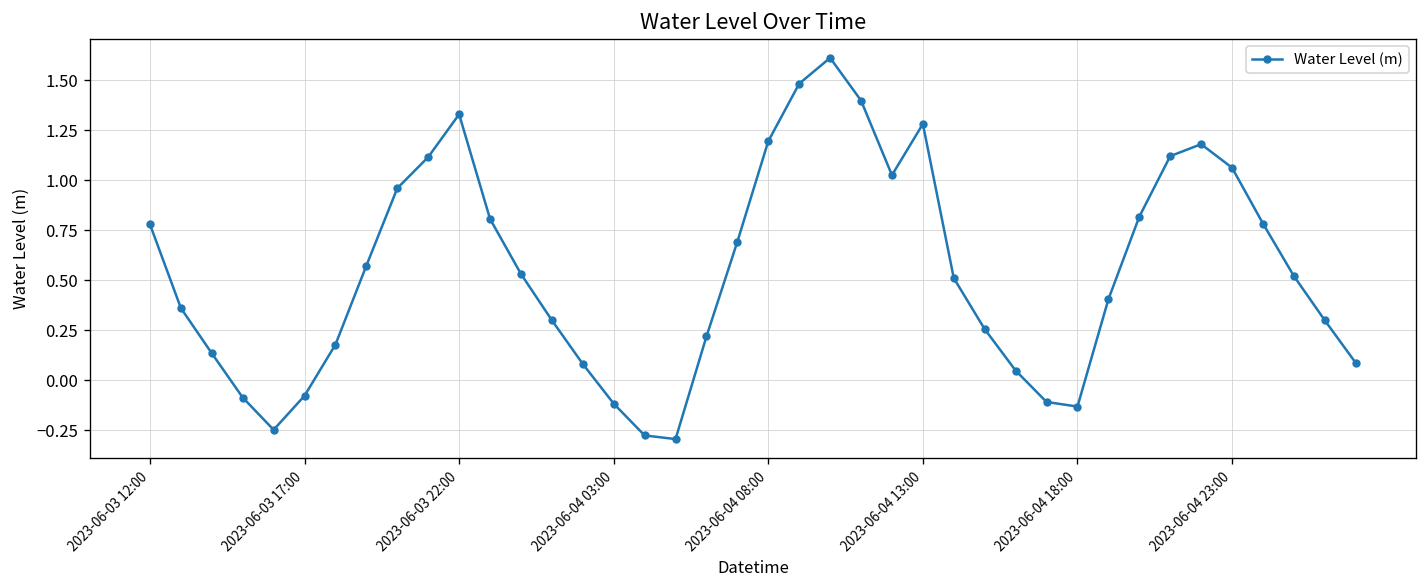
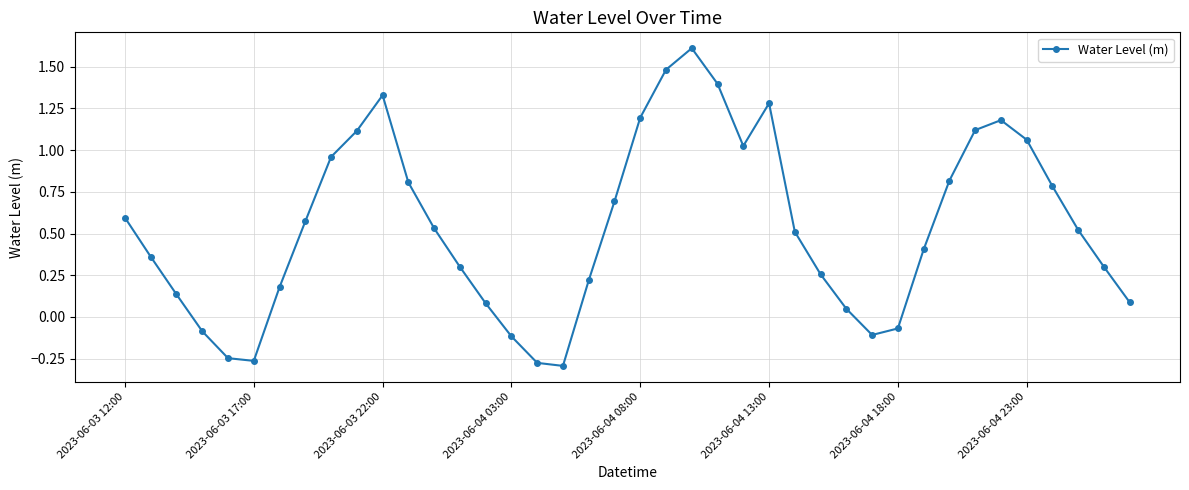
  {
-   "2023-06-03 12:00": 0.78,
-   "2023-06-03 17:00": -0.08,
+   "2023-06-03 12:00": 0.60,
+   "2023-06-03 17:00": -0.26,
    "2023-06-03 22:00": 1.33,
    "2023-06-04 03:00": -0.12,
    "2023-06-04 08:00": 1.19,
    "2023-06-04 13:00": 1.28,
-   "2023-06-04 18:00": -0.13,
+   "2023-06-04 18:00": -0.07,
    "2023-06-04 23:00": 1.06
  }
